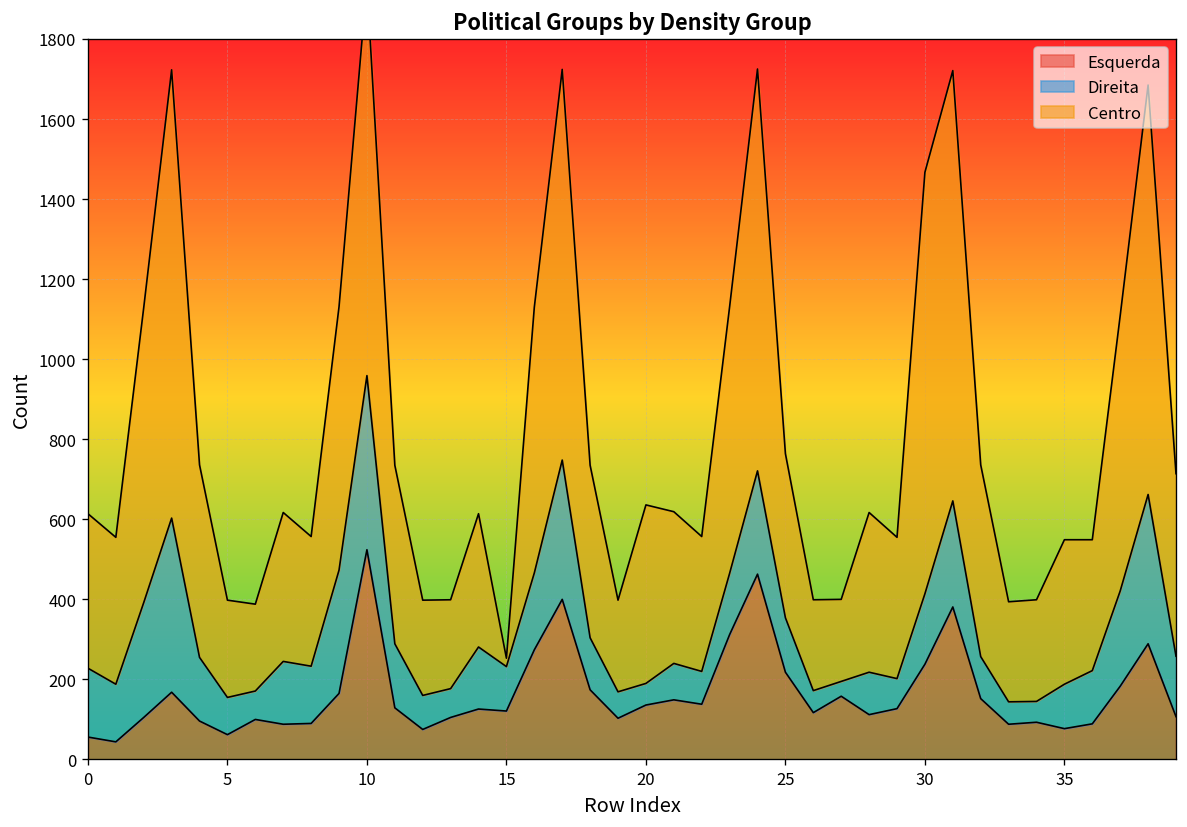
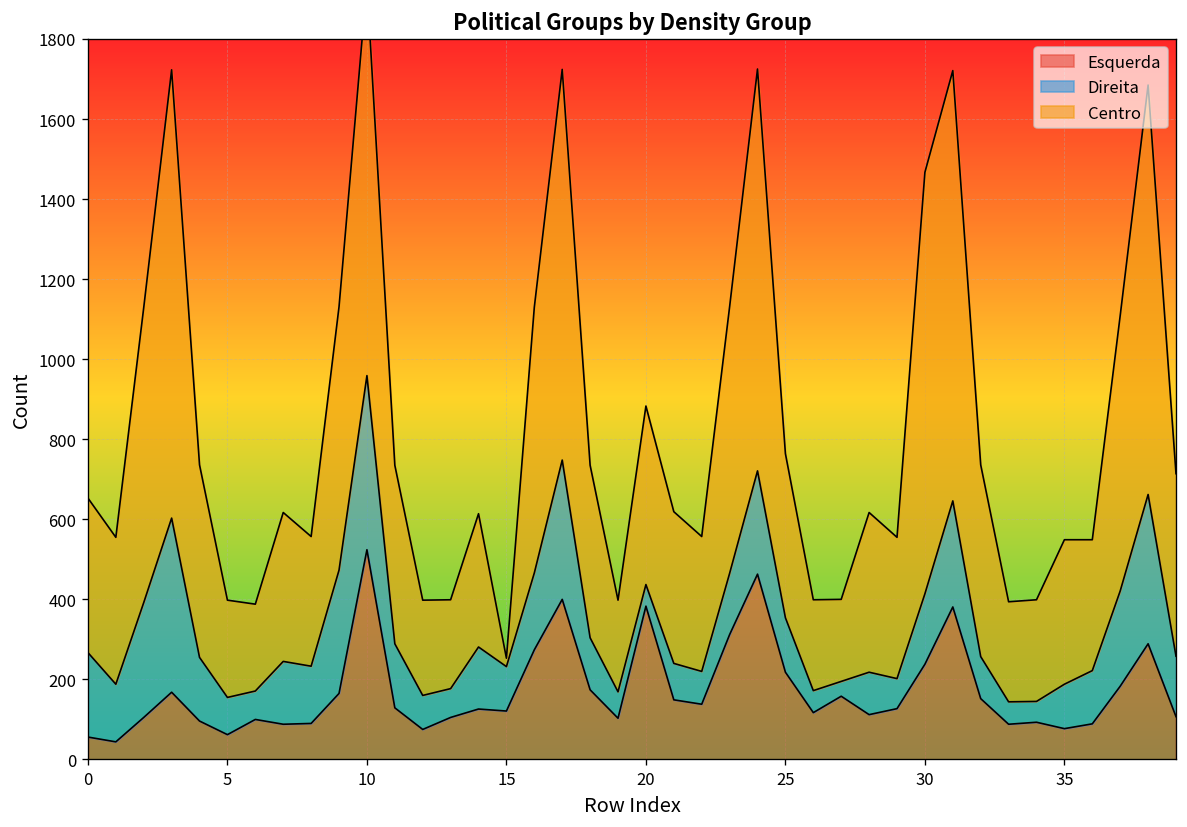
  {
    "Esquerda": {
      "0": 60,
      "5": 60,
      "10": 520,
      "15": 120,
-     "20": 140,
+     "20": 380,
      "25": 220,
      "30": 240,
      "35": 80
    },
    "Direita": {
-     "0": 170,
+     "0": 210,
      "5": 90,
      "10": 440,
      "15": 110,
      "20": 50,
      "25": 140,
      "30": 180,
      "35": 110
    },
    "Centro": {
      "0": 390,
      "5": 240,
      "15": 20,
      "20": 450,
      "25": 410,
      "30": 1050,
      "35": 360
    }
  }
